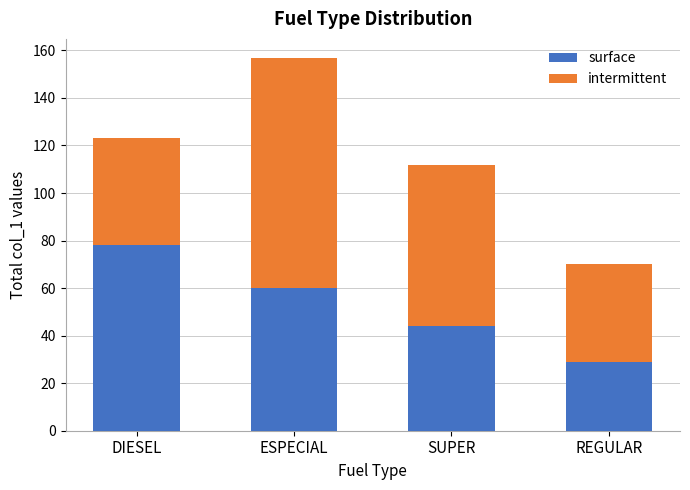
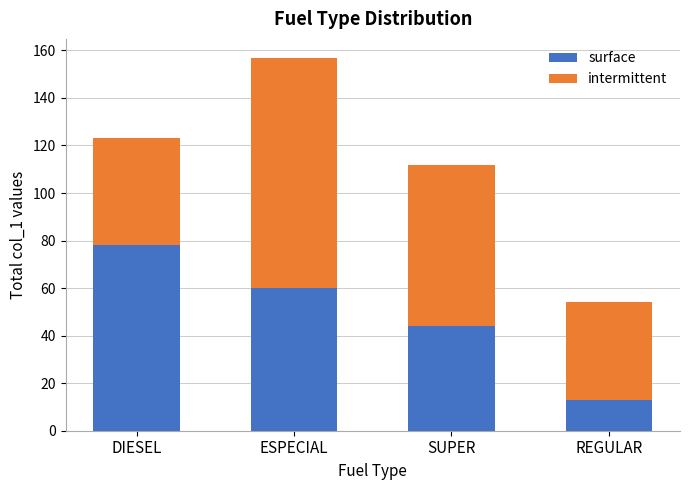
  {
    "surface": {
      "DIESEL": 78,
      "ESPECIAL": 60,
      "SUPER": 44,
-     "REGULAR": 29
+     "REGULAR": 13
    },
    "intermittent": {
      "DIESEL": 45,
      "ESPECIAL": 97,
      "SUPER": 68,
      "REGULAR": 41
    }
  }
